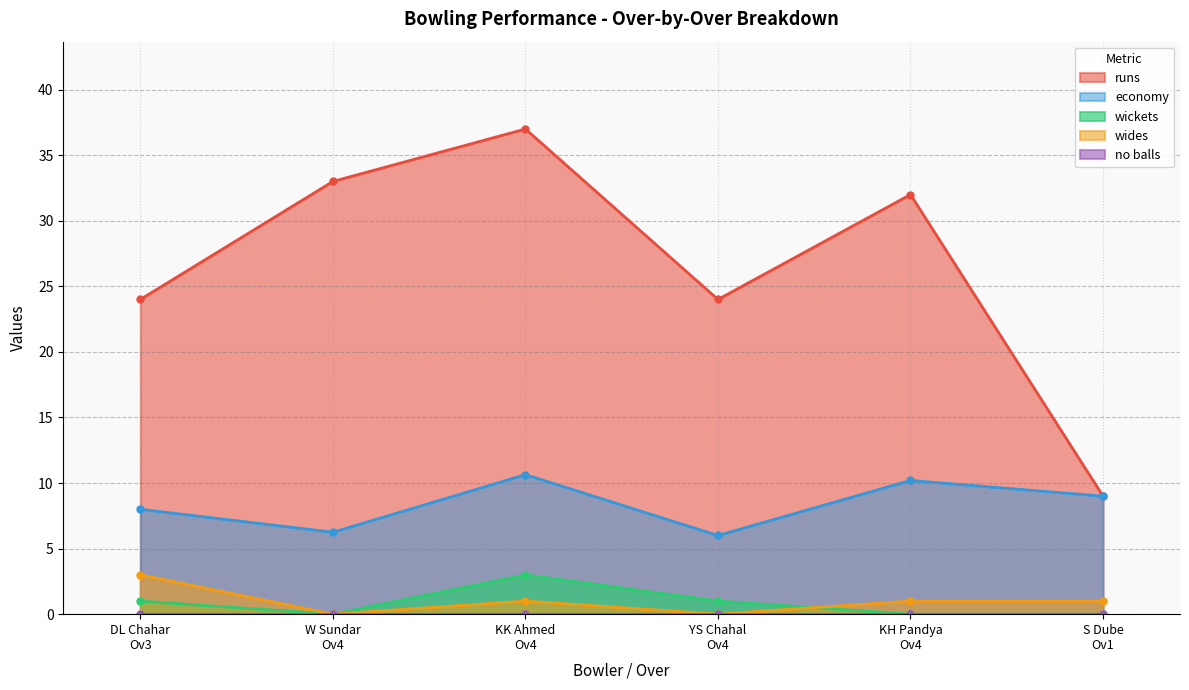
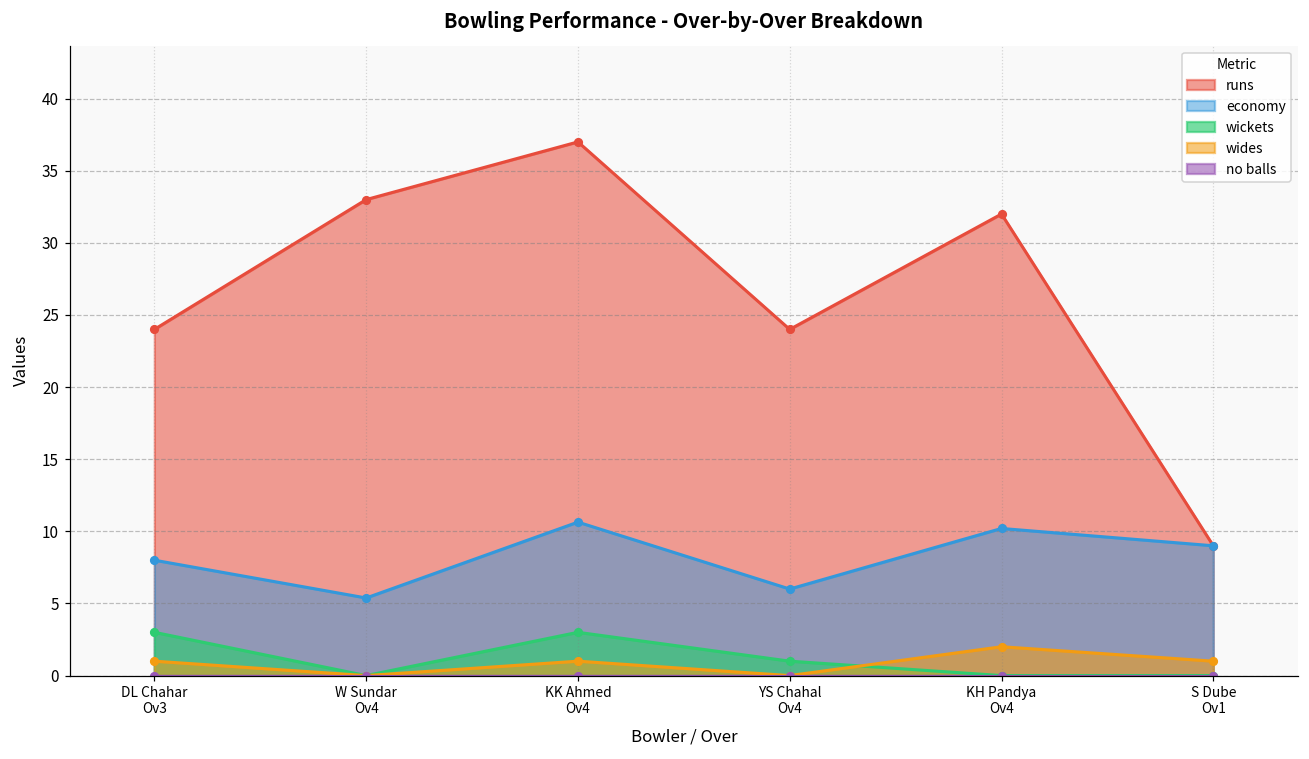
  {
    "runs": {
      "DL Chahar Ov3": 24.0,
      "W Sundar Ov4": 33.0,
      "KK Ahmed Ov4": 37.0,
      "YS Chahal Ov4": 24.0,
      "KH Pandya Ov4": 32.0
    },
    "economy": {
      "DL Chahar Ov3": 8.0,
-     "W Sundar Ov4": 6.3,
+     "W Sundar Ov4": 5.4,
      "KK Ahmed Ov4": 10.6,
      "YS Chahal Ov4": 6.0,
      "KH Pandya Ov4": 10.2
    },
    "wickets": {
-     "DL Chahar Ov3": 1,
+     "DL Chahar Ov3": 3,
      "KK Ahmed Ov4": 3,
      "YS Chahal Ov4": 1
    },
    "wides": {
-     "DL Chahar Ov3": 3,
+     "DL Chahar Ov3": 1,
      "KK Ahmed Ov4": 1,
-     "KH Pandya Ov4": 1,
+     "KH Pandya Ov4": 2,
      "S Dube Ov1": 1
    },
    "no balls": {
      "DL Chahar Ov3": 0.0,
      "KK Ahmed Ov4": 0.0
    }
  }
